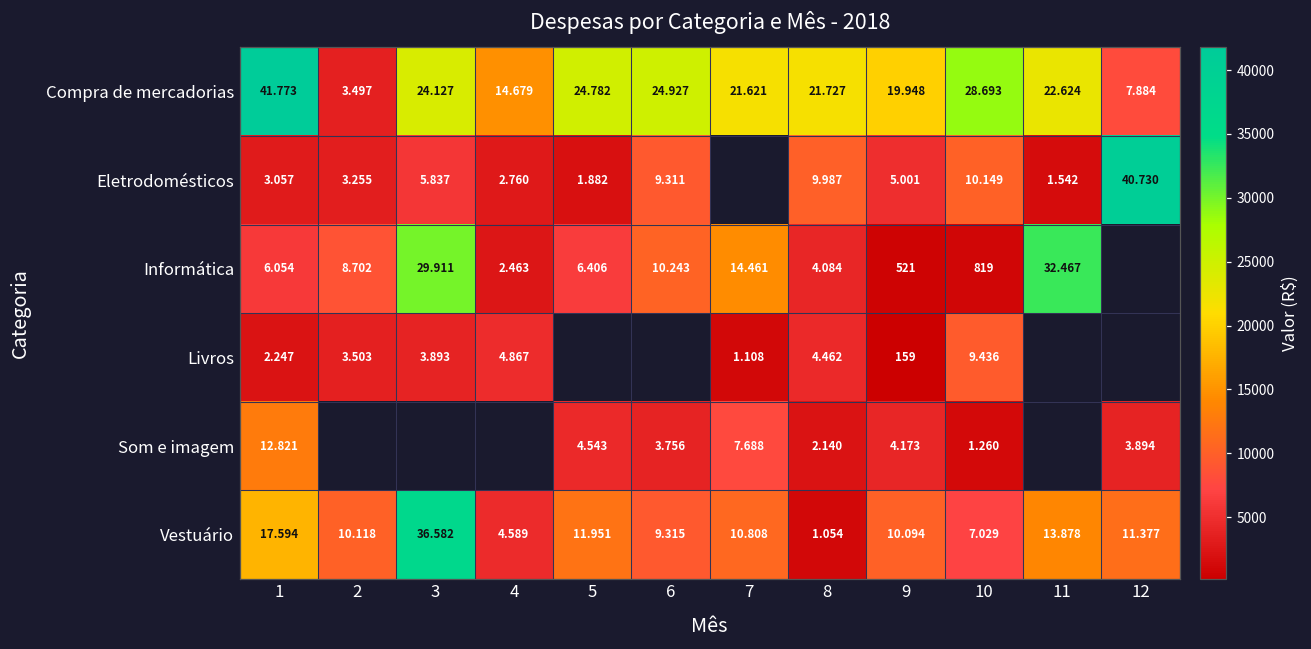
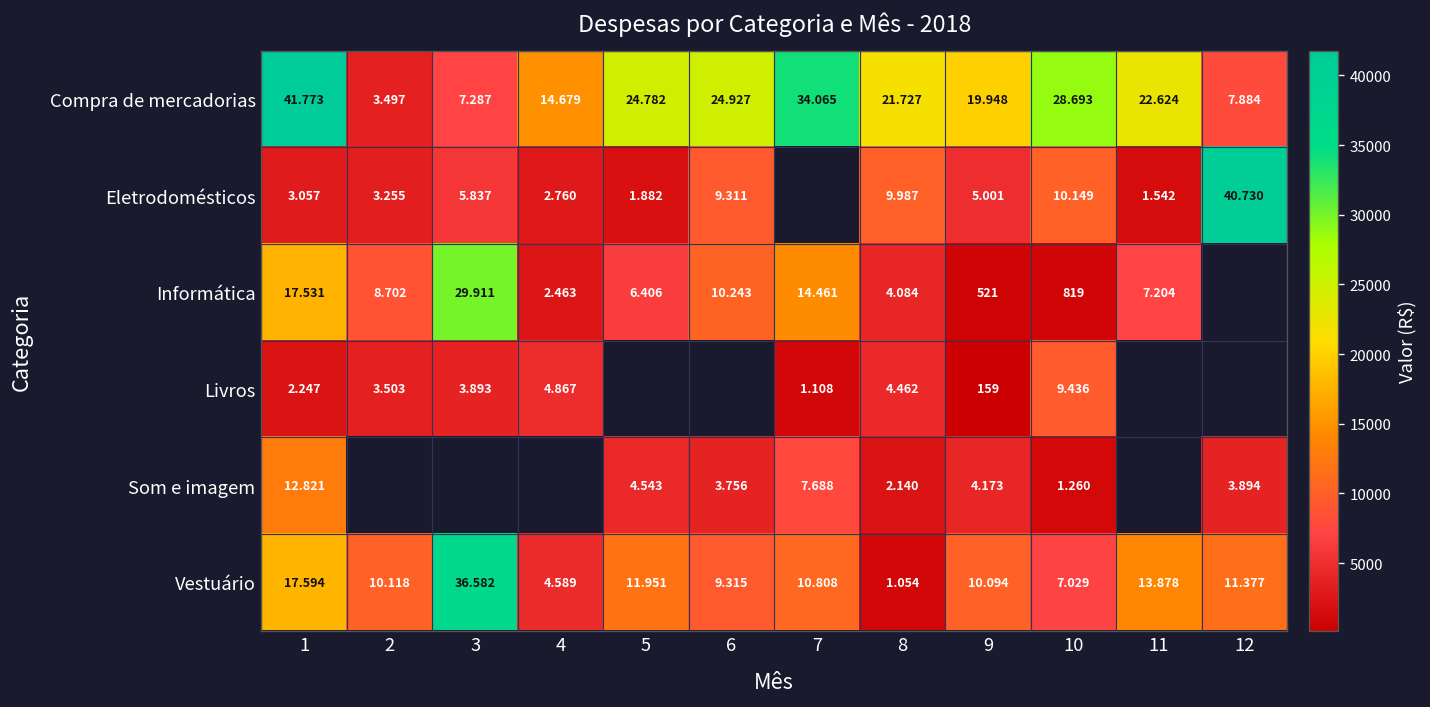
  {
    "Compra de mercadorias": {
      "1": 41.773,
      "2": 3.497,
-     "3": 24.127,
+     "3": 7.287,
      "4": 14.679,
      "5": 24.782,
      "6": 24.927,
-     "7": 21.621,
+     "7": 34.065,
      "8": 21.727,
      "9": 19.948,
      "10": 28.693,
      "11": 22.624,
      "12": 7.884
    },
    "Eletrodomésticos": {
      "1": 3.057,
      "2": 3.255,
      "3": 5.837,
      "4": 2.760,
      "5": 1.882,
      "6": 9.311,
      "8": 9.987,
      "9": 5.001,
      "10": 10.149,
      "11": 1.542,
      "12": 40.730
    },
    "Informática": {
-     "1": 6.054,
+     "1": 17.531,
      "2": 8.702,
      "3": 29.911,
      "4": 2.463,
      "5": 6.406,
      "6": 10.243,
      "7": 14.461,
      "8": 4.084,
      "9": 521,
      "10": 819,
-     "11": 32.467
+     "11": 7.204
    },
    "Livros": {
      "1": 2.247,
      "2": 3.503,
      "3": 3.893,
      "4": 4.867,
      "7": 1.108,
      "8": 4.462,
      "9": 159,
      "10": 9.436
    },
    "Som e imagem": {
      "1": 12.821,
      "5": 4.543,
      "6": 3.756,
      "7": 7.688,
      "8": 2.140,
      "9": 4.173,
      "10": 1.260,
      "12": 3.894
    },
    "Vestuário": {
      "1": 17.594,
      "2": 10.118,
      "3": 36.582,
      "4": 4.589,
      "5": 11.951,
      "6": 9.315,
      "7": 10.808,
      "8": 1.054,
      "9": 10.094,
      "10": 7.029,
      "11": 13.878,
      "12": 11.377
    }
  }
